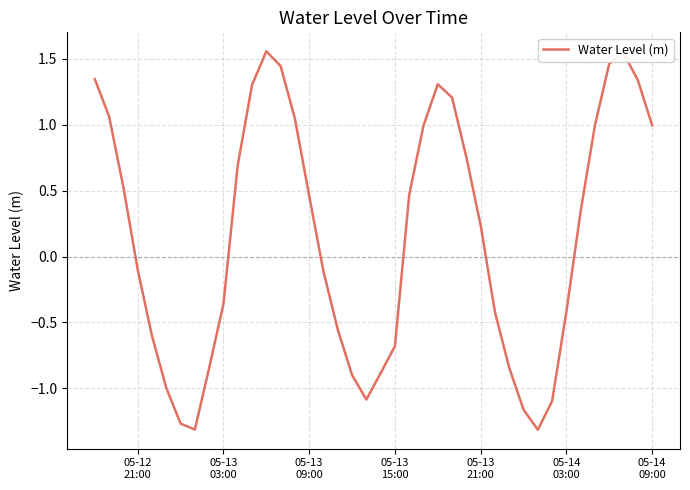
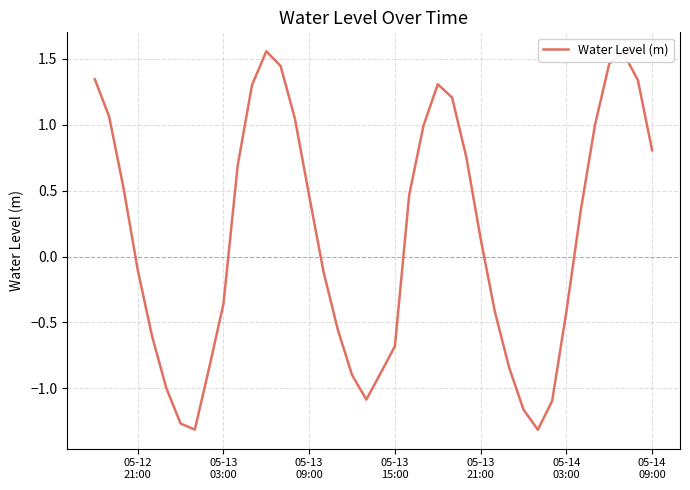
  {
    "05-12 21:00": -0.10,
    "05-13 03:00": -0.36,
    "05-13 09:00": 0.46,
    "05-13 15:00": -0.68,
-   "05-13 21:00": 0.24,
+   "05-13 21:00": 0.14,
    "05-14 03:00": -0.42,
-   "05-14 09:00": 1.00
+   "05-14 09:00": 0.81
  }
